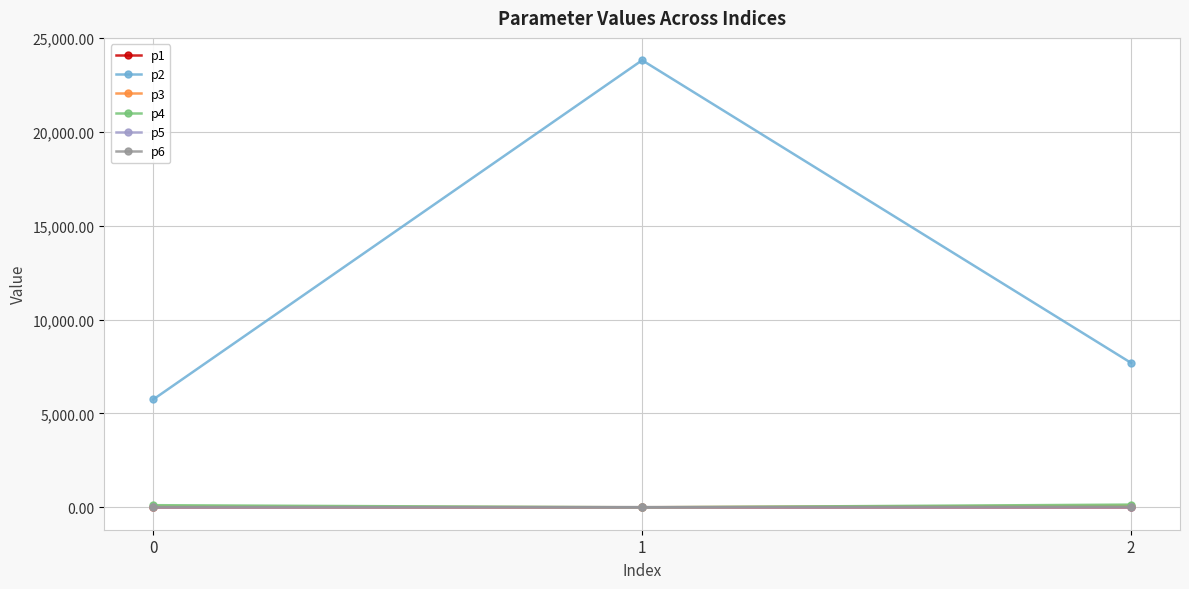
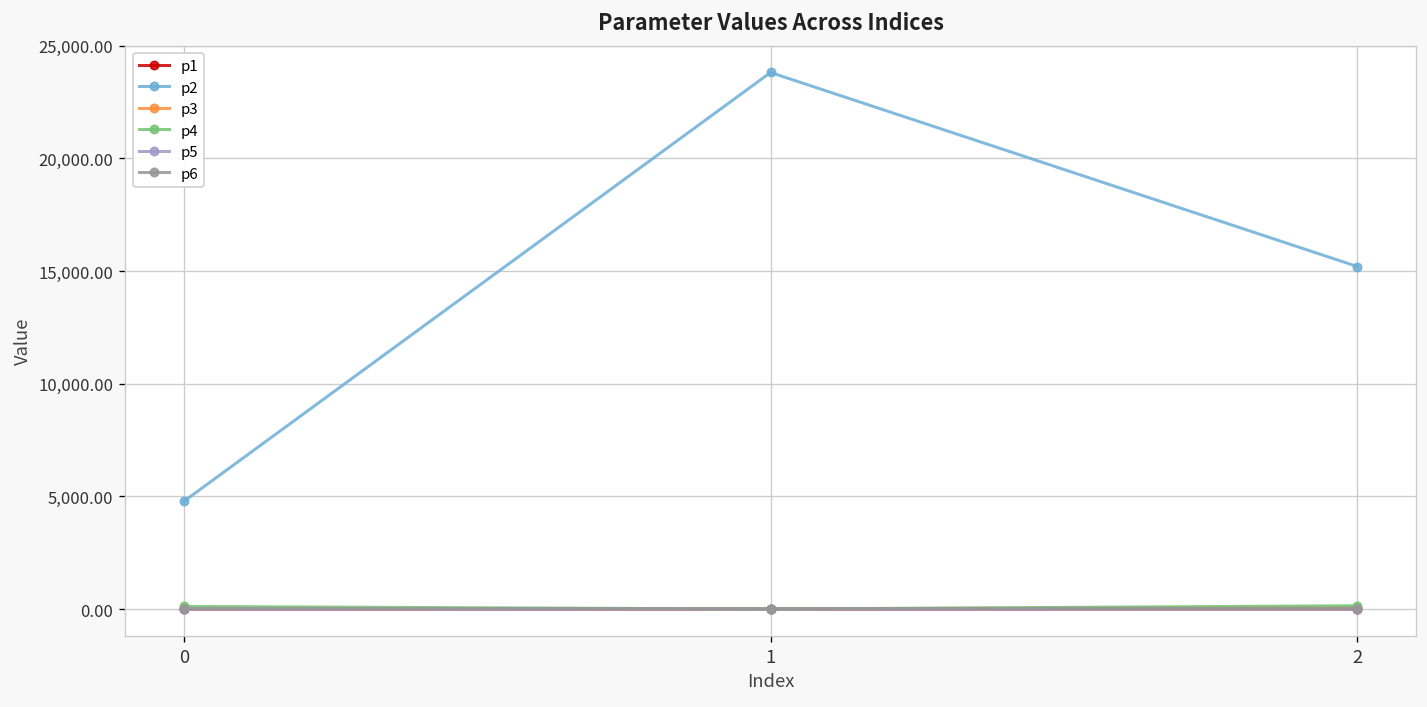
  {
    "p2": {
-     "0": "5,700",
+     "0": "4,800",
      "1": "23,800",
-     "2": "7,700"
+     "2": "15,200"
    }
  }
